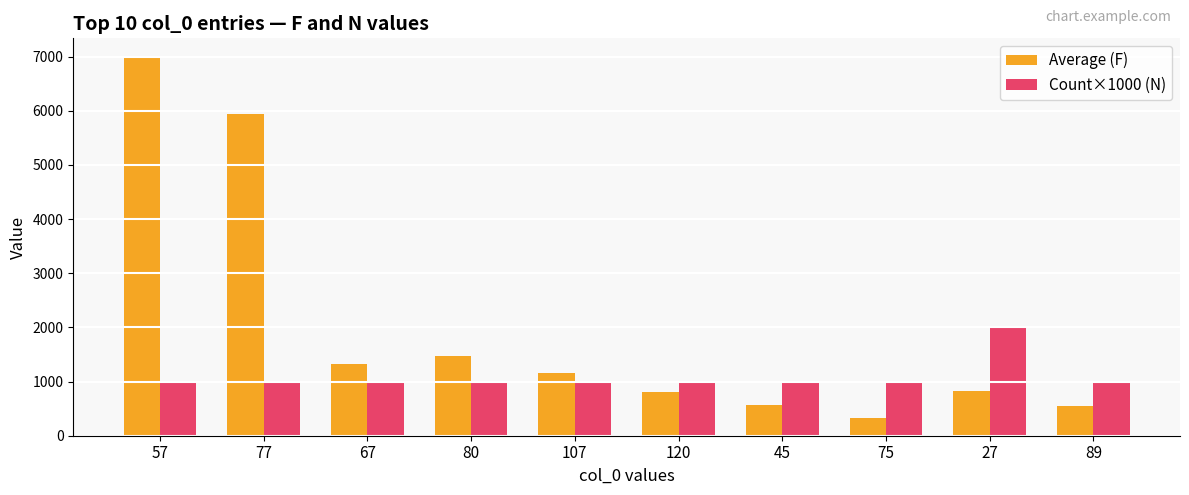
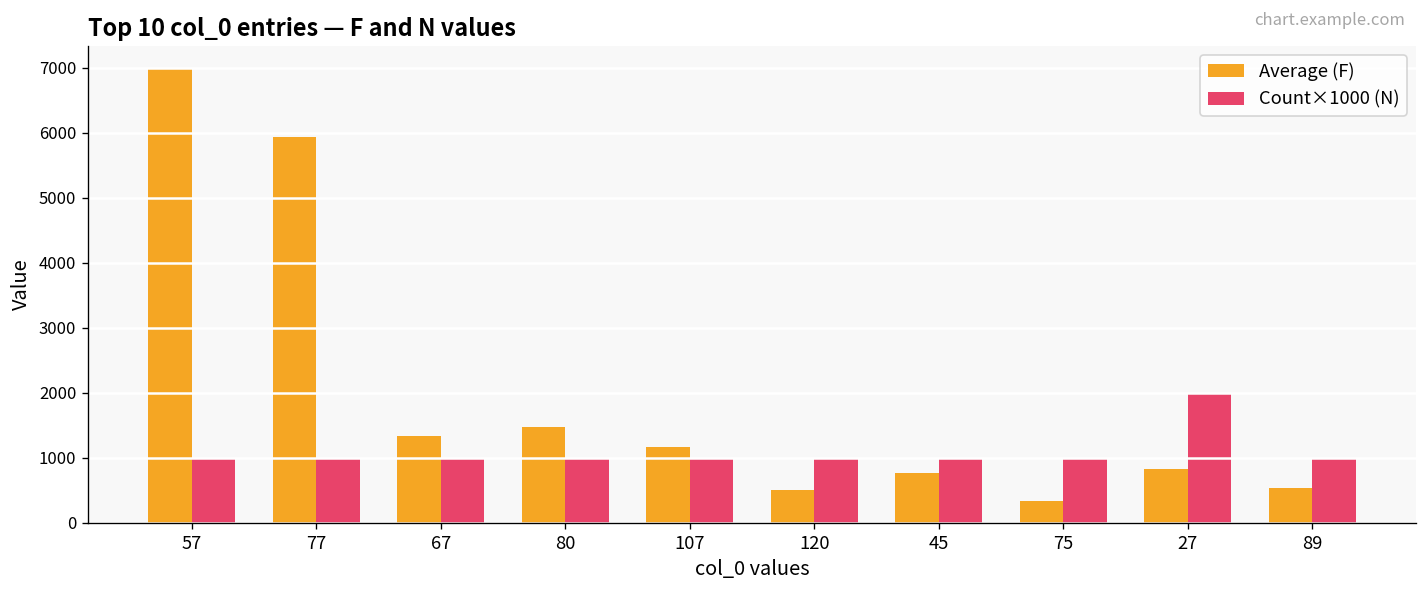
  {
    "Average (F)": {
      "57": 7000,
      "77": 5900,
      "67": 1300,
      "80": 1500,
      "107": 1200,
-     "120": 800,
-     "45": 600,
+     "120": 500,
+     "45": 800,
      "75": 300,
      "27": 800,
      "89": 500
    },
    "Count×1000 (N)": {
      "57": 1000,
      "77": 1000,
      "67": 1000,
      "80": 1000,
      "107": 1000,
      "120": 1000,
      "45": 1000,
      "75": 1000,
      "27": 2000,
      "89": 1000
    }
  }
